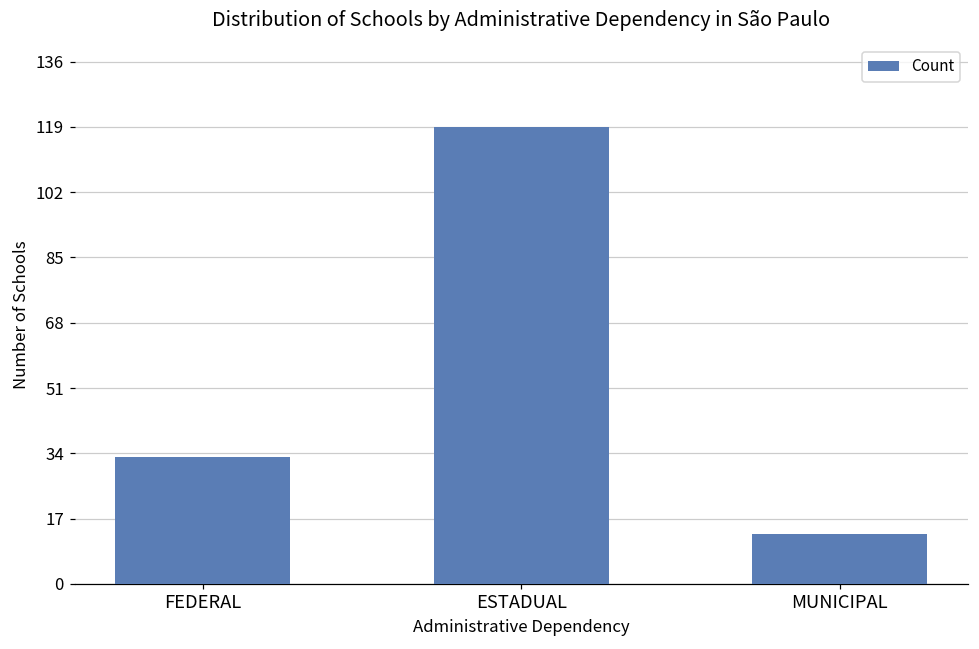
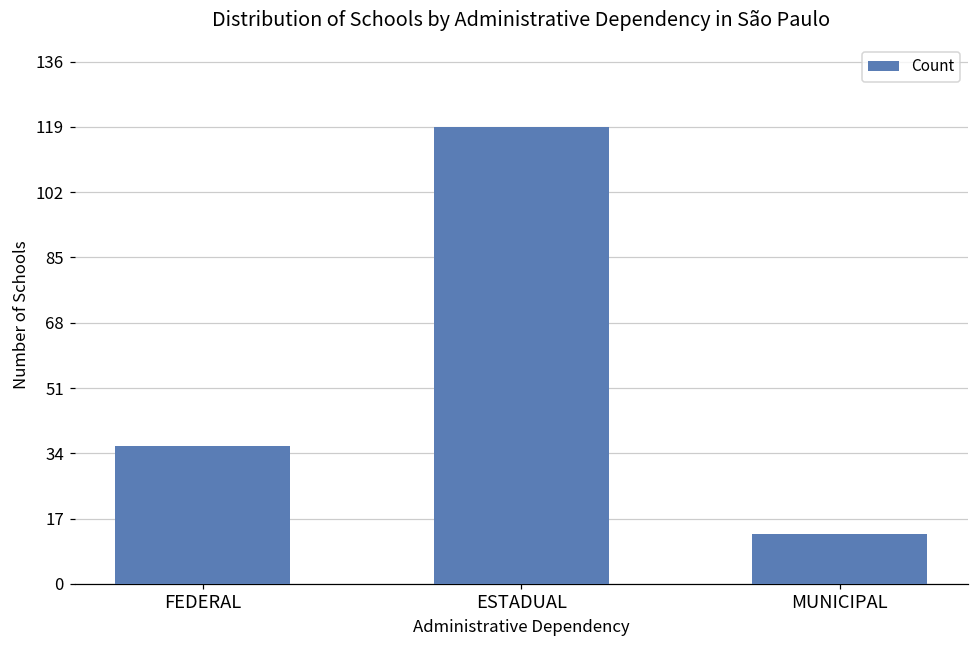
  {
-   "FEDERAL": 33,
+   "FEDERAL": 36,
    "ESTADUAL": 119,
    "MUNICIPAL": 13
  }
